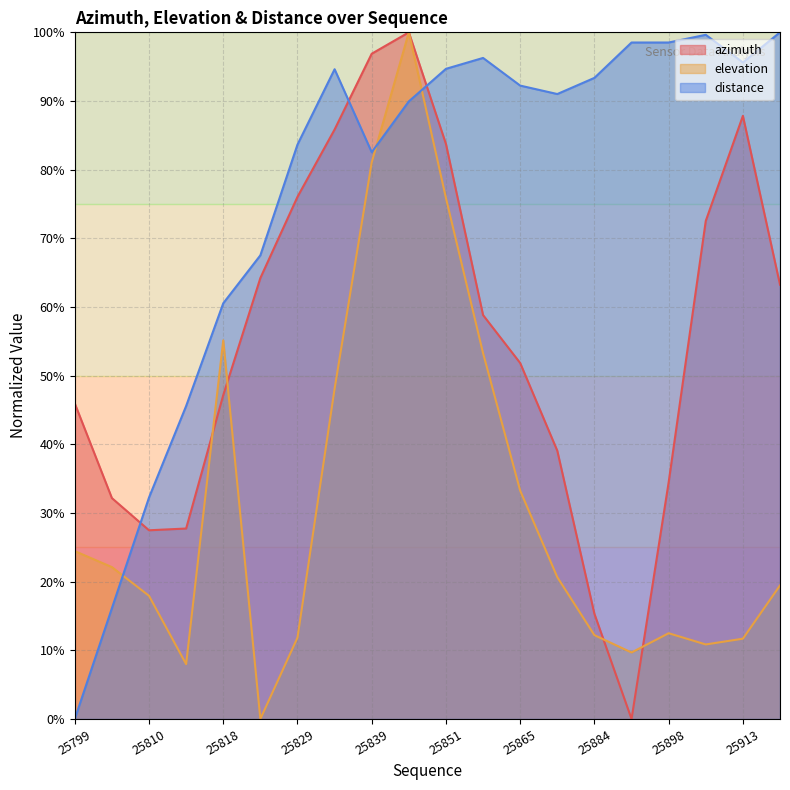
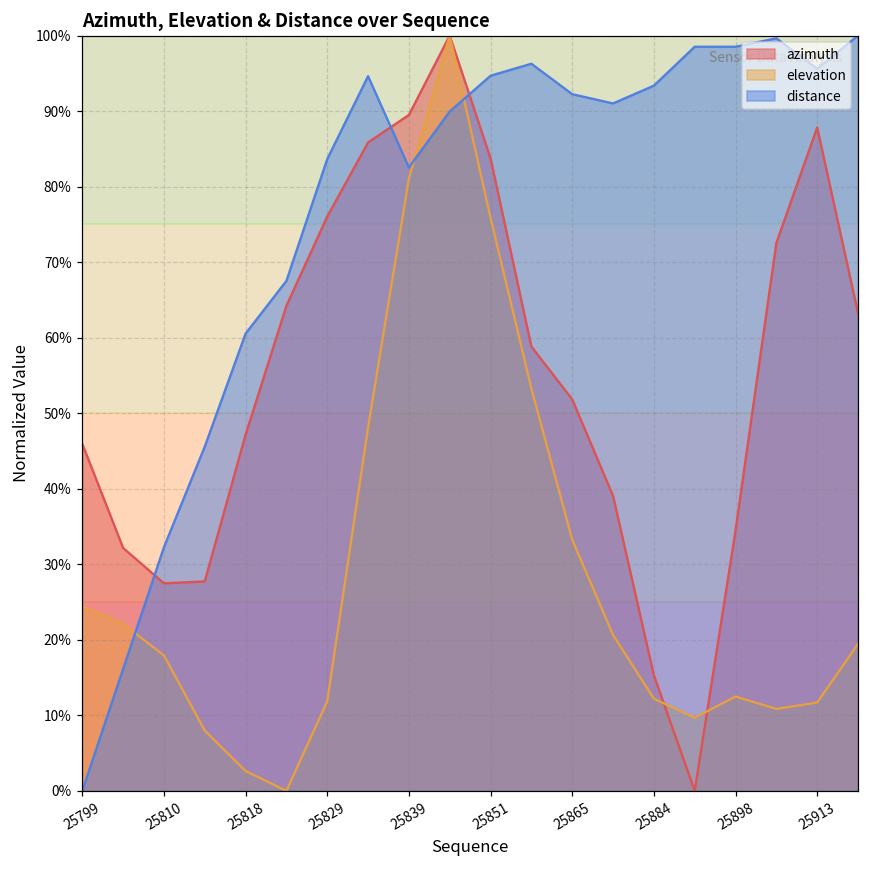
  {
    "azimuth": {
      "25799": "46%",
      "25810": "27%",
      "25818": "47%",
      "25829": "76%",
-     "25839": "97%",
+     "25839": "89%",
      "25851": "84%",
      "25865": "52%",
      "25884": "15%",
      "25898": "34%",
      "25913": "88%"
    },
    "elevation": {
      "25799": "24%",
      "25810": "18%",
-     "25818": "55%",
+     "25818": "3%",
      "25829": "12%",
      "25839": "81%",
      "25851": "76%",
      "25865": "33%",
      "25884": "12%",
      "25898": "12%",
      "25913": "12%"
    },
    "distance": {
      "25799": "0%",
      "25810": "32%",
      "25818": "61%",
      "25829": "84%",
      "25839": "83%",
      "25851": "95%",
      "25865": "92%",
      "25884": "93%",
      "25898": "99%"
    }
  }
